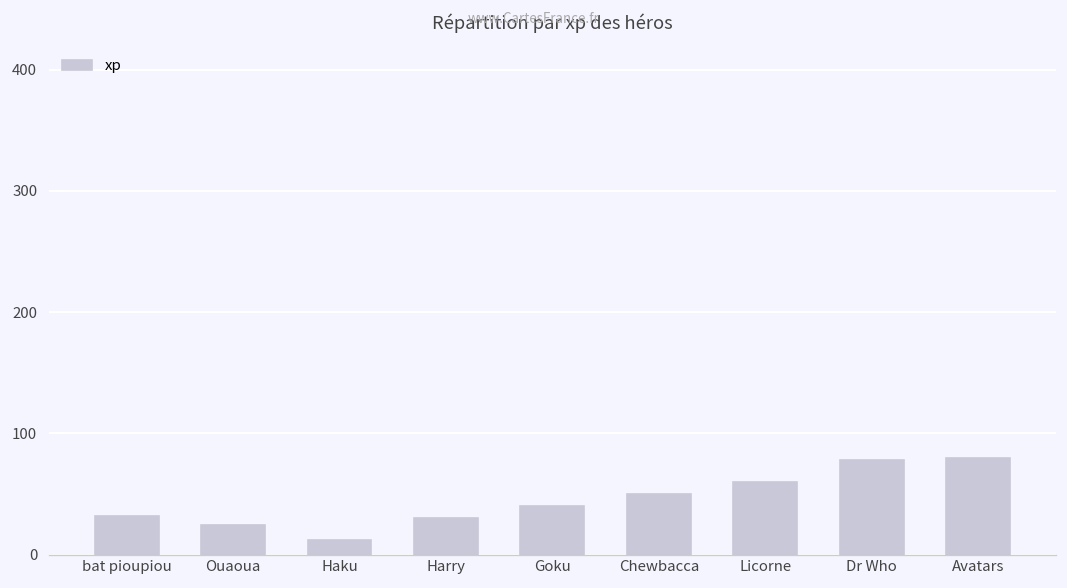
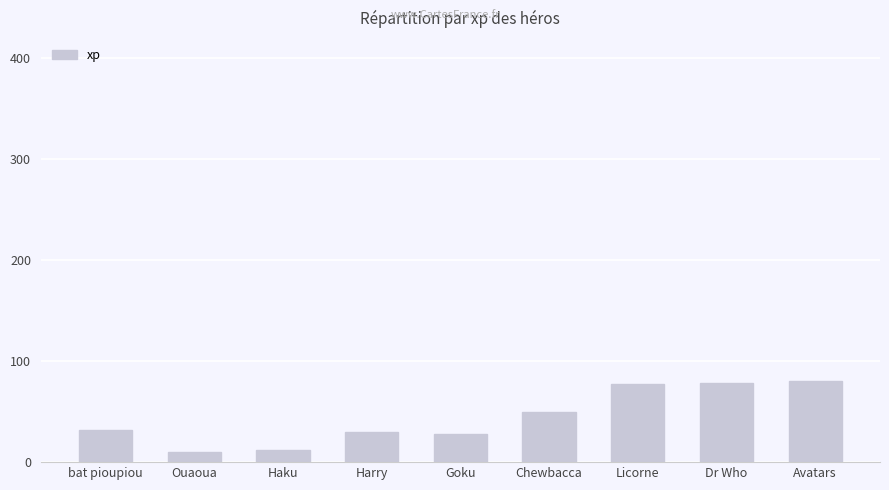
  {
    "bat pioupiou": 32,
-   "Ouaoua": 24,
+   "Ouaoua": 10,
    "Haku": 12,
    "Harry": 30,
-   "Goku": 40,
+   "Goku": 28,
    "Chewbacca": 50,
-   "Licorne": 60,
+   "Licorne": 77,
    "Dr Who": 78,
    "Avatars": 80
  }
